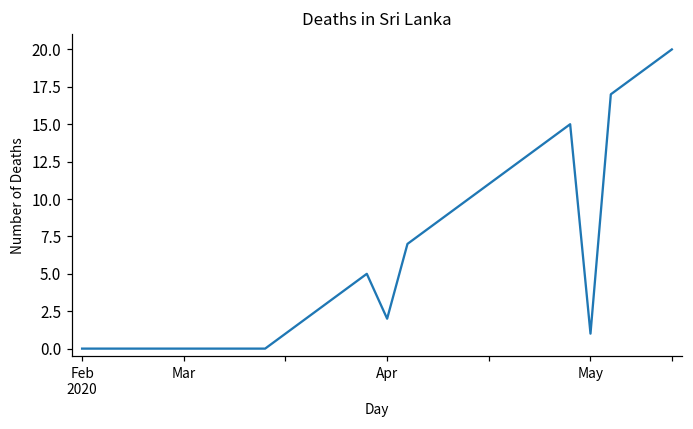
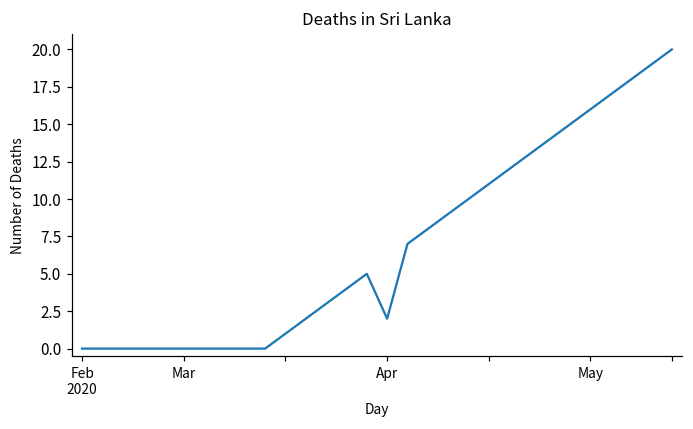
  {
    "Feb 2020": 0,
    "Mar": 0,
    "Apr": 2,
-   "May": 1
+   "May": 16
  }
